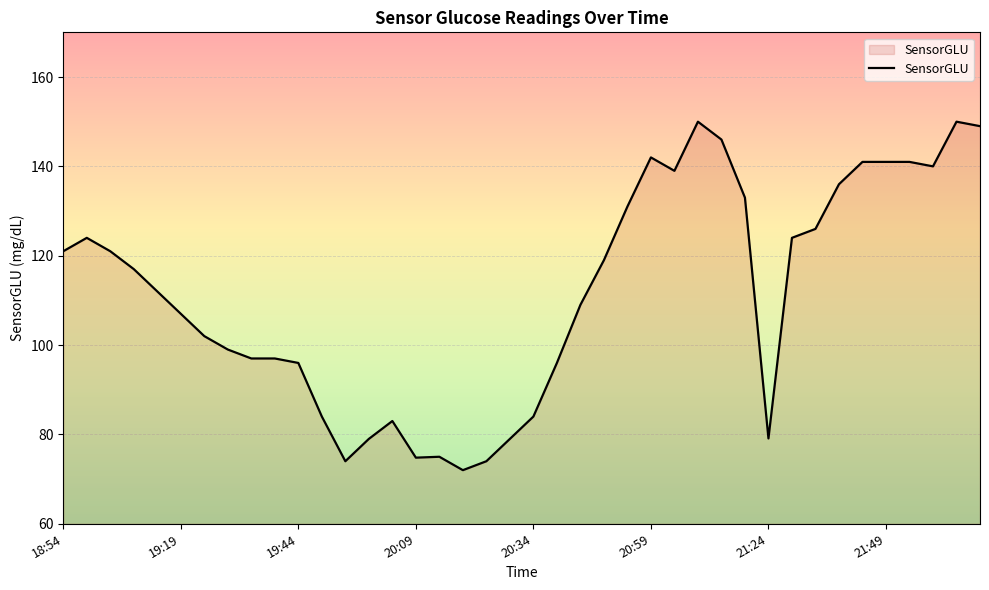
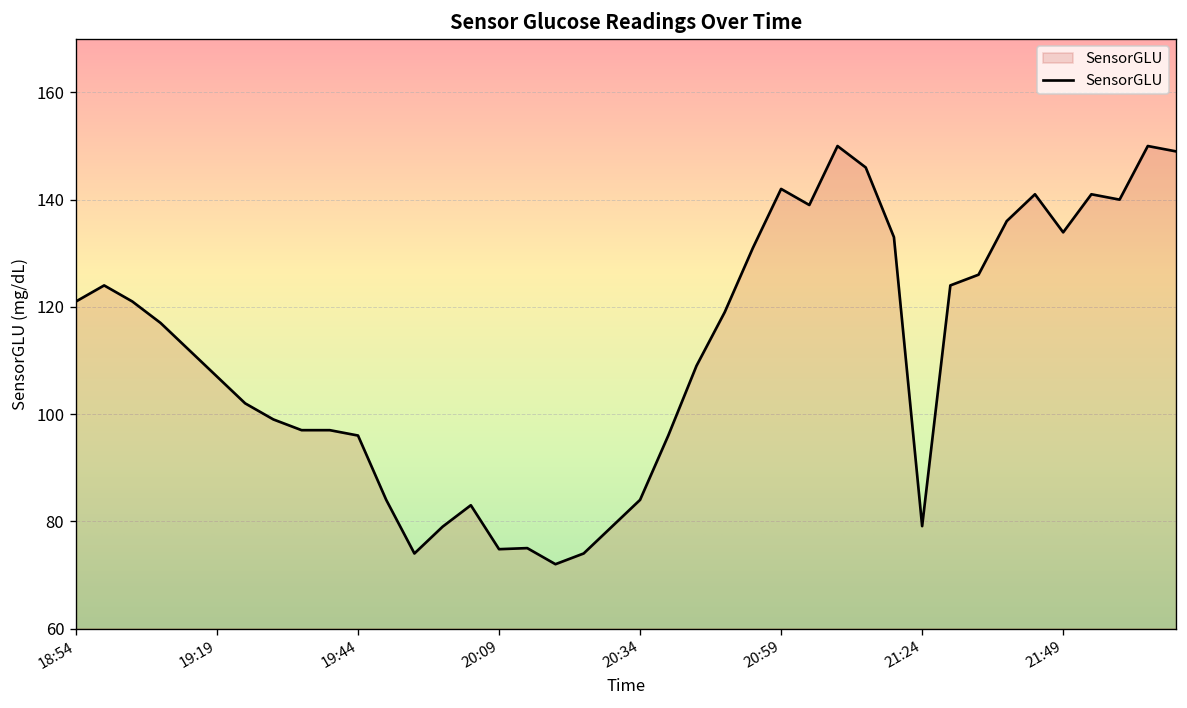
  {
    "18:54": 121,
    "19:19": 107,
    "19:44": 96,
    "20:09": 75,
    "20:34": 84,
    "20:59": 142,
    "21:24": 79,
-   "21:49": 141
+   "21:49": 134
  }
